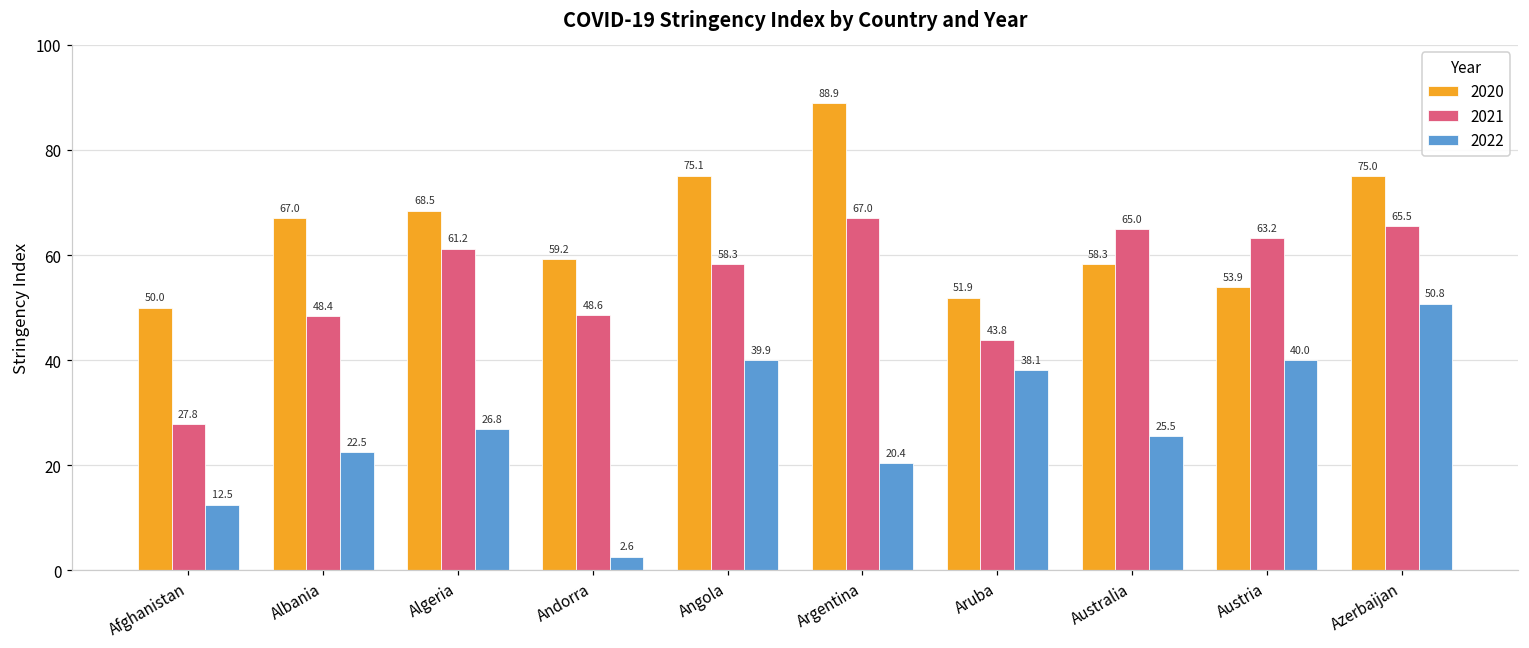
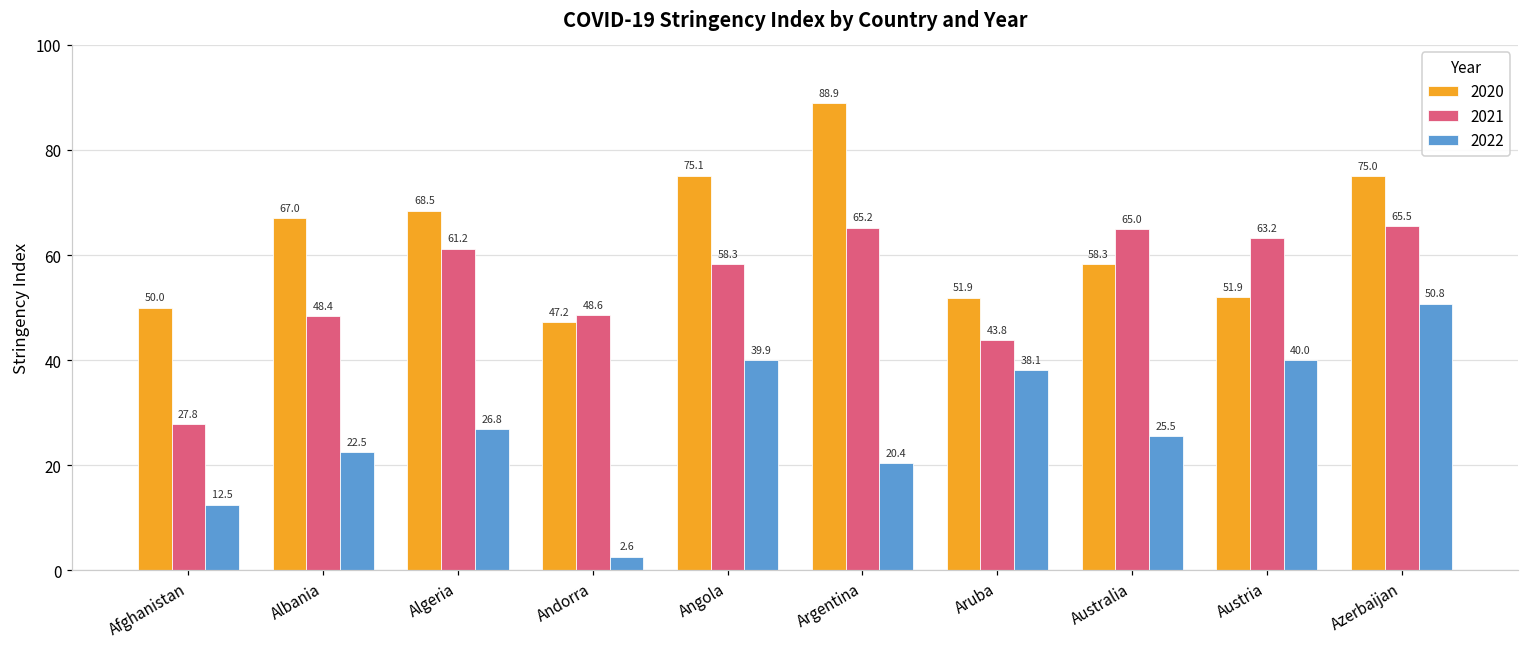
  {
    "2020": {
      "Afghanistan": 50.0,
      "Albania": 67.0,
      "Algeria": 68.5,
-     "Andorra": 59.2,
+     "Andorra": 47.2,
      "Angola": 75.1,
      "Argentina": 88.9,
      "Aruba": 51.9,
      "Australia": 58.3,
-     "Austria": 53.9,
+     "Austria": 51.9,
      "Azerbaijan": 75.0
    },
    "2021": {
      "Afghanistan": 27.8,
      "Albania": 48.4,
      "Algeria": 61.2,
      "Andorra": 48.6,
      "Angola": 58.3,
-     "Argentina": 67.0,
+     "Argentina": 65.2,
      "Aruba": 43.8,
      "Australia": 65.0,
      "Austria": 63.2,
      "Azerbaijan": 65.5
    },
    "2022": {
      "Afghanistan": 12.5,
      "Albania": 22.5,
      "Algeria": 26.8,
      "Andorra": 2.6,
      "Angola": 39.9,
      "Argentina": 20.4,
      "Aruba": 38.1,
      "Australia": 25.5,
      "Austria": 40.0,
      "Azerbaijan": 50.8
    }
  }
